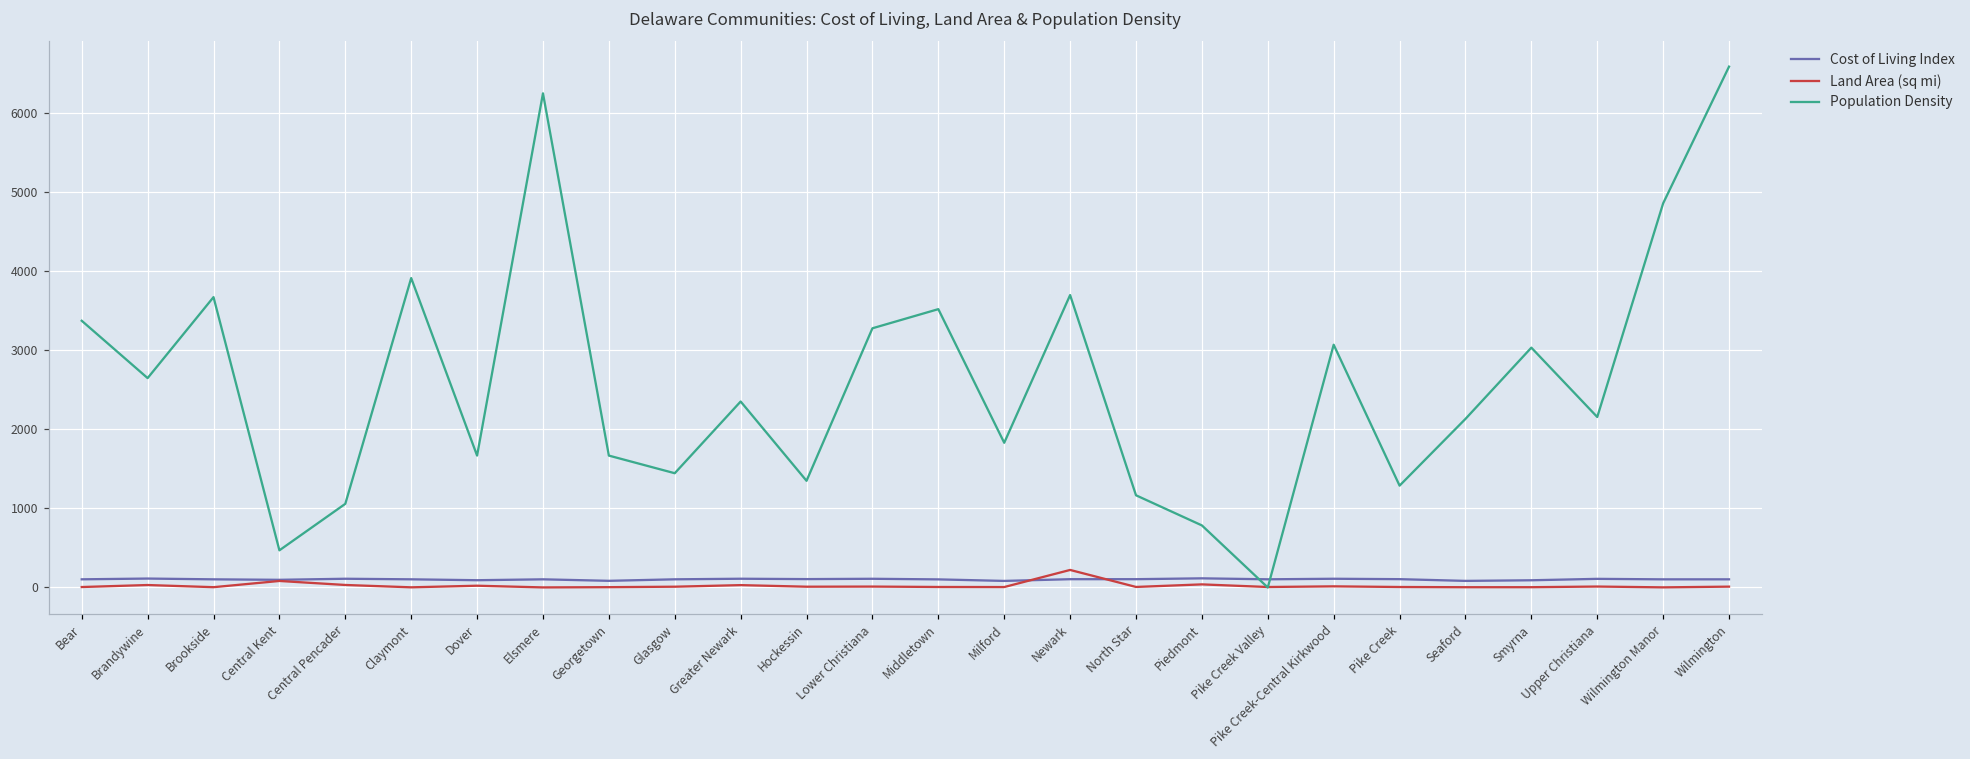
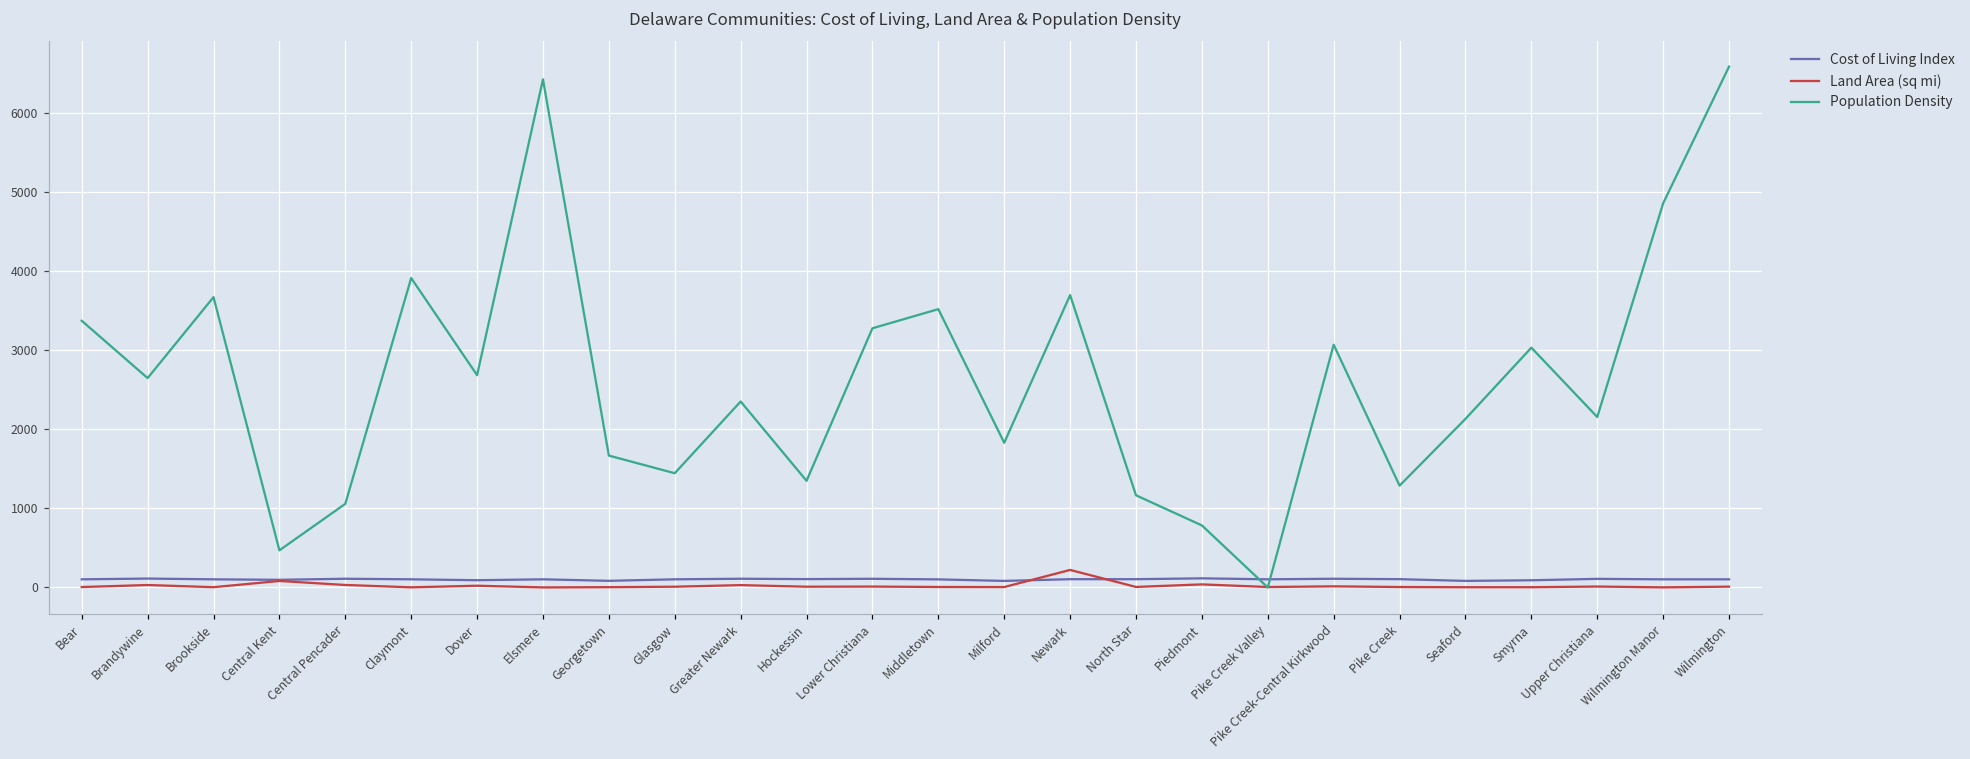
  {
    "Cost of Living Index": {
      "Bear": 100,
      "Brandywine": 100,
      "Brookside": 100,
      "Central Pencader": 100,
      "Claymont": 100,
      "Dover": 100,
      "Elsmere": 100,
      "Georgetown": 100,
      "Glasgow": 100,
      "Greater Newark": 100,
      "Hockessin": 100,
      "Lower Christiana": 100,
      "Middletown": 100,
      "Milford": 100,
      "Newark": 100,
      "North Star": 100,
      "Piedmont": 100,
      "Pike Creek Valley": 100,
      "Pike Creek-Central Kirkwood": 100,
      "Pike Creek": 100,
      "Seaford": 100,
      "Smyrna": 100,
      "Upper Christiana": 100,
      "Wilmington Manor": 100,
      "Wilmington": 100
    },
    "Land Area (sq mi)": {
      "Bear": 0,
      "Brandywine": 0,
      "Brookside": 0,
      "Central Pencader": 0,
      "Claymont": 0,
      "Dover": 0,
      "Elsmere": 0,
      "Georgetown": 0,
      "Glasgow": 0,
      "Greater Newark": 0,
      "Hockessin": 0,
      "Lower Christiana": 0,
      "Middletown": 0,
      "Milford": 0,
      "Newark": 200,
      "North Star": 0,
      "Piedmont": 0,
      "Pike Creek-Central Kirkwood": 0,
      "Pike Creek": 0,
      "Seaford": 0,
      "Smyrna": 0,
      "Upper Christiana": 0,
      "Wilmington Manor": 0,
      "Wilmington": 0
    },
    "Population Density": {
      "Bear": 3400,
      "Brandywine": 2600,
      "Brookside": 3700,
      "Central Kent": 500,
      "Central Pencader": 1100,
      "Claymont": 3900,
-     "Dover": 1700,
-     "Elsmere": 6200,
+     "Dover": 2700,
+     "Elsmere": 6400,
      "Georgetown": 1700,
      "Glasgow": 1400,
      "Greater Newark": 2400,
      "Hockessin": 1300,
      "Lower Christiana": 3300,
      "Middletown": 3500,
      "Milford": 1800,
      "Newark": 3700,
      "North Star": 1200,
      "Piedmont": 800,
      "Pike Creek-Central Kirkwood": 3100,
      "Pike Creek": 1300,
      "Seaford": 2100,
      "Smyrna": 3000,
      "Upper Christiana": 2200,
      "Wilmington Manor": 4900,
      "Wilmington": 6600
    }
  }
